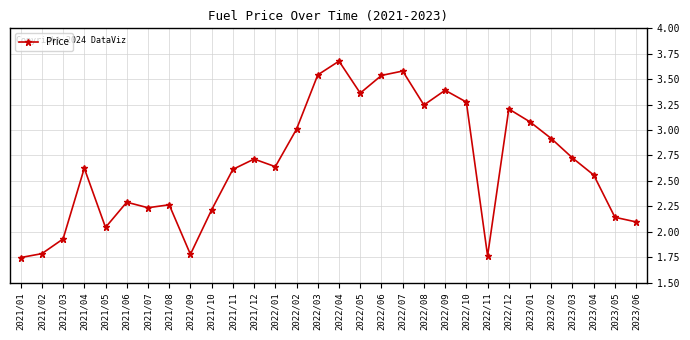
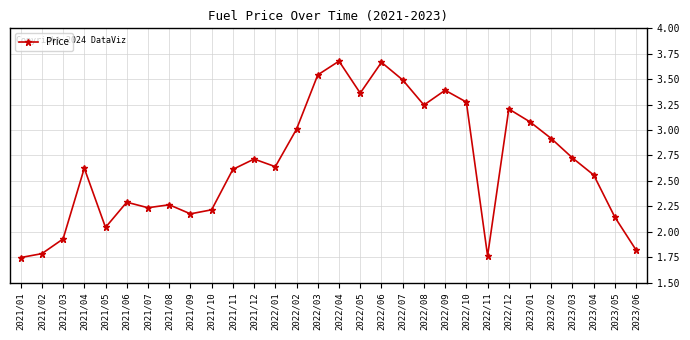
  {
    "2021/01": 1.75,
    "2021/02": 1.78,
    "2021/03": 1.93,
    "2021/04": 2.62,
    "2021/05": 2.04,
    "2021/06": 2.29,
    "2021/07": 2.24,
    "2021/08": 2.27,
-   "2021/09": 1.78,
+   "2021/09": 2.18,
    "2021/10": 2.22,
    "2021/11": 2.61,
    "2021/12": 2.71,
    "2022/01": 2.64,
    "2022/02": 3.01,
    "2022/03": 3.54,
    "2022/04": 3.68,
    "2022/05": 3.36,
-   "2022/06": 3.54,
-   "2022/07": 3.58,
+   "2022/06": 3.67,
+   "2022/07": 3.49,
    "2022/08": 3.25,
    "2022/09": 3.39,
    "2022/10": 3.28,
    "2022/11": 1.76,
    "2022/12": 3.21,
    "2023/01": 3.08,
    "2023/02": 2.92,
    "2023/03": 2.73,
    "2023/04": 2.56,
    "2023/05": 2.14,
-   "2023/06": 2.10
+   "2023/06": 1.82
  }
